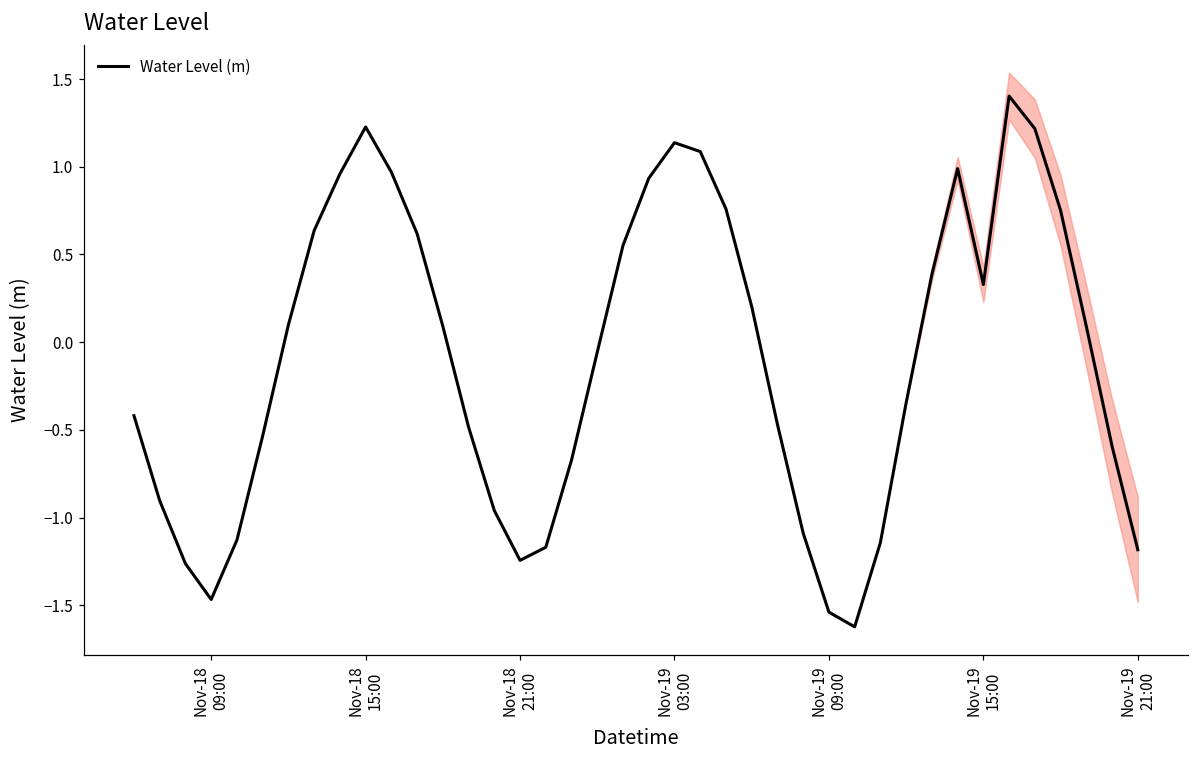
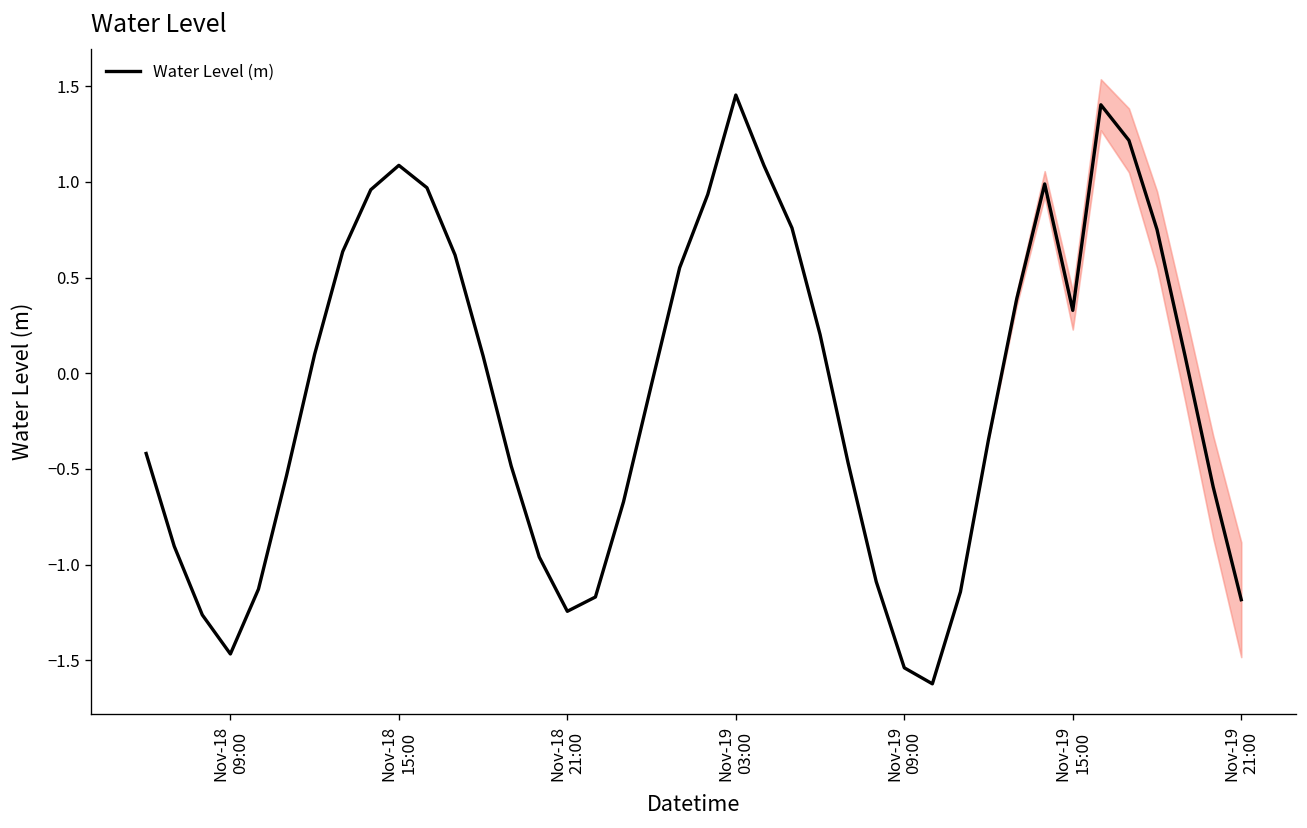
  {
    "Water Level (m)": {
      "Nov-18 09:00": -1.47,
-     "Nov-18 15:00": 1.23,
+     "Nov-18 15:00": 1.09,
      "Nov-18 21:00": -1.24,
-     "Nov-19 03:00": 1.14,
+     "Nov-19 03:00": 1.45,
      "Nov-19 09:00": -1.54,
      "Nov-19 15:00": 0.33,
      "Nov-19 21:00": -1.18
    }
  }
